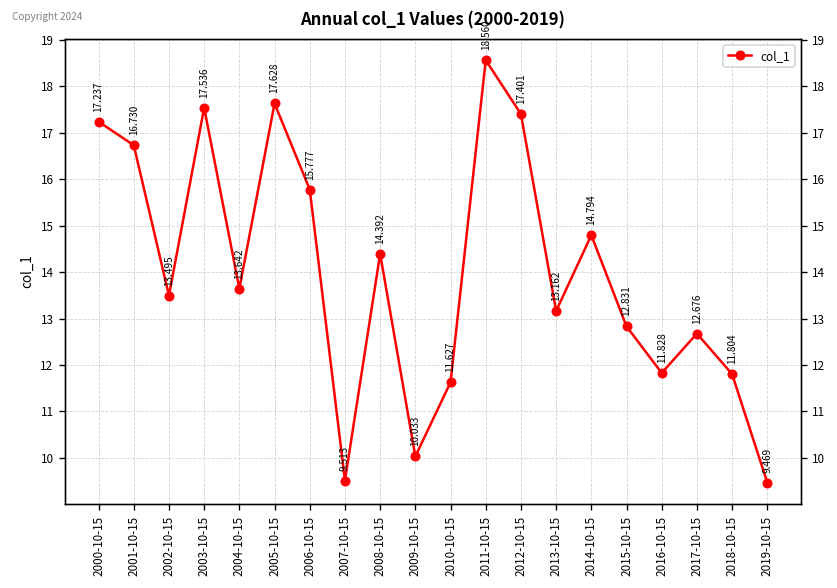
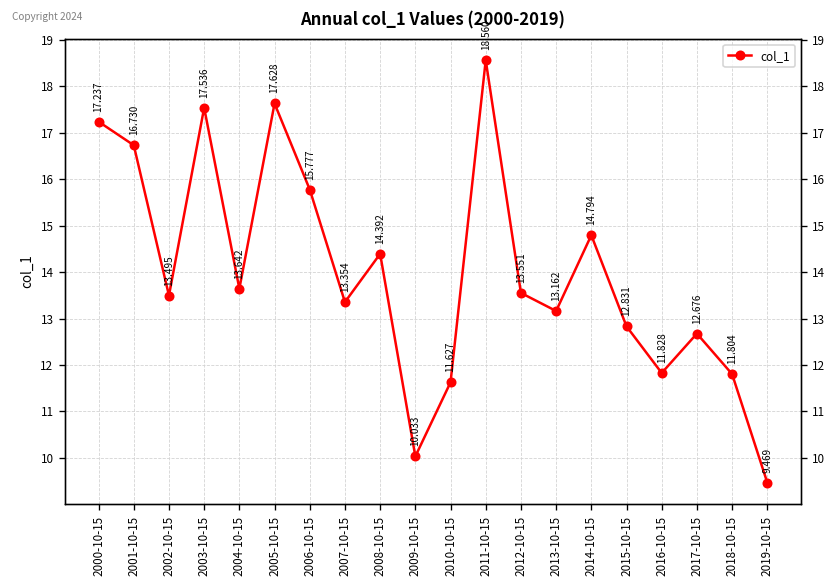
  {
    "2000-10-15": 17.237,
    "2001-10-15": 16.730,
    "2002-10-15": 13.495,
    "2003-10-15": 17.536,
    "2004-10-15": 13.642,
    "2005-10-15": 17.628,
    "2006-10-15": 15.777,
-   "2007-10-15": 9.513,
+   "2007-10-15": 13.354,
    "2008-10-15": 14.392,
    "2009-10-15": 10.033,
    "2010-10-15": 11.627,
    "2011-10-15": 18.560,
-   "2012-10-15": 17.401,
+   "2012-10-15": 13.551,
    "2013-10-15": 13.162,
    "2014-10-15": 14.794,
    "2015-10-15": 12.831,
    "2016-10-15": 11.828,
    "2017-10-15": 12.676,
    "2018-10-15": 11.804,
    "2019-10-15": 9.469
  }
